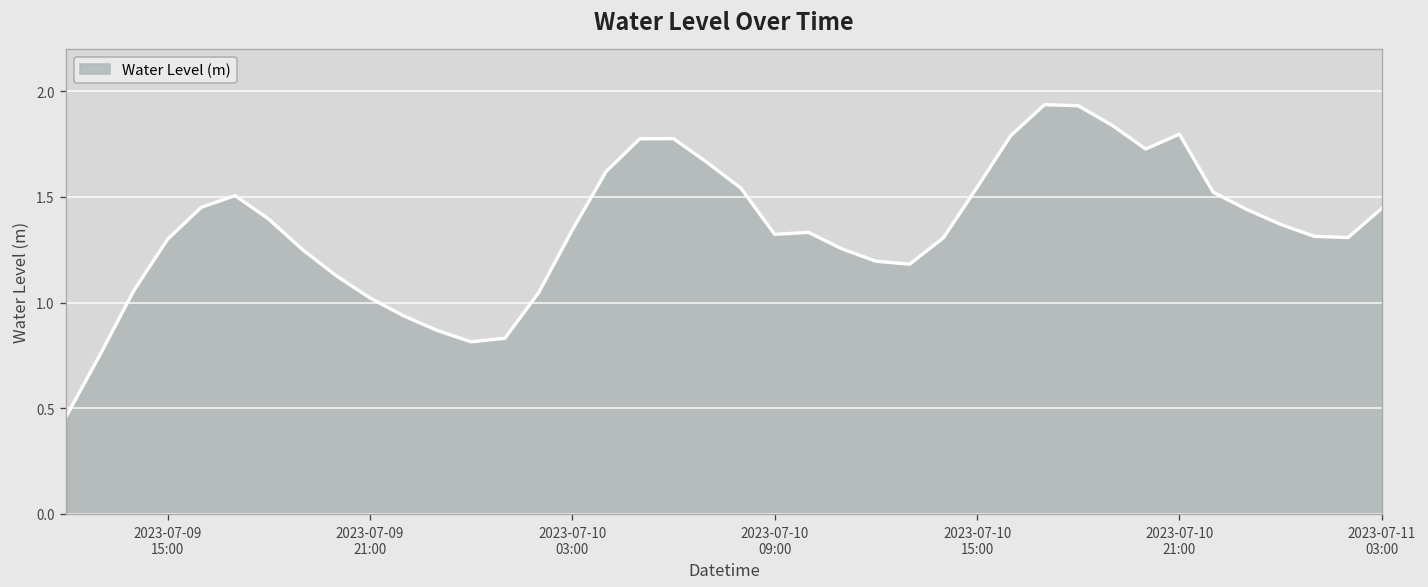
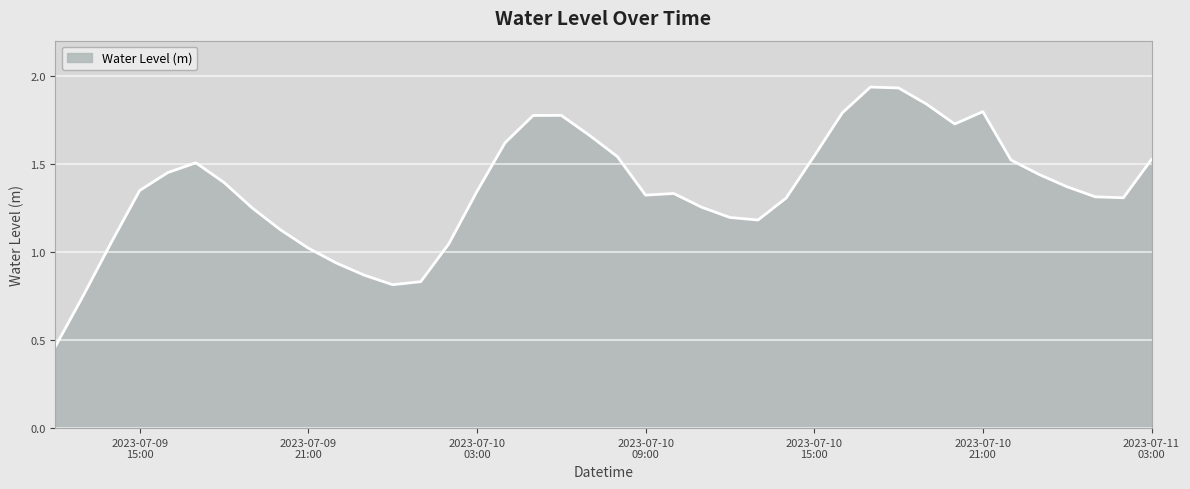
  {
-   "2023-07-09 15:00": 1.30,
+   "2023-07-09 15:00": 1.35,
    "2023-07-09 21:00": 1.02,
    "2023-07-10 03:00": 1.34,
    "2023-07-10 09:00": 1.32,
    "2023-07-10 15:00": 1.54,
    "2023-07-10 21:00": 1.80,
-   "2023-07-11 03:00": 1.45
+   "2023-07-11 03:00": 1.53
  }
